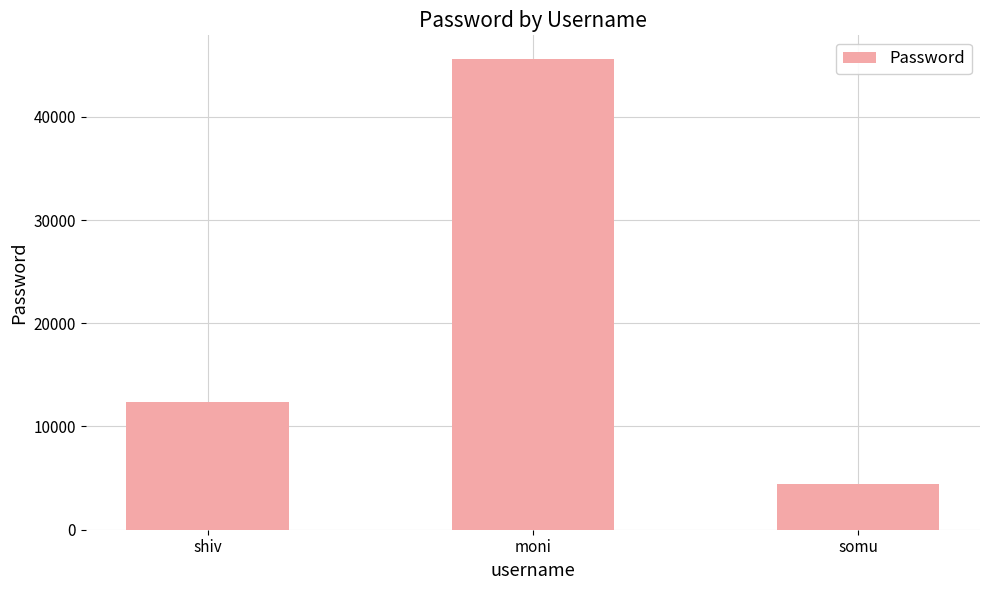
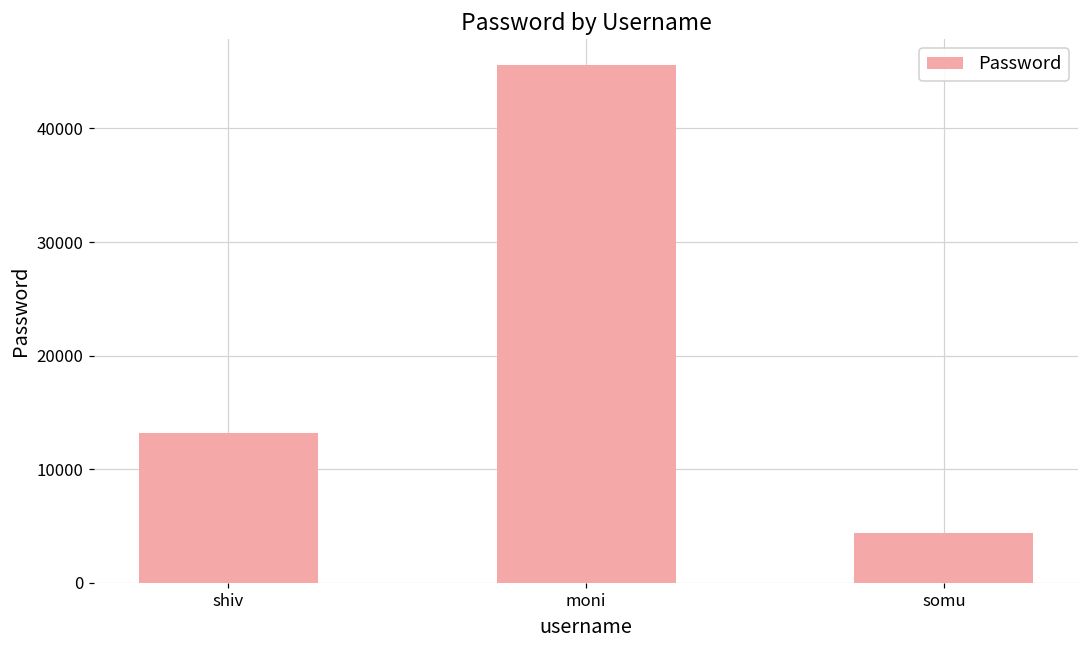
  {
-   "shiv": 12300,
+   "shiv": 13200,
    "moni": 45600,
    "somu": 4400
  }
